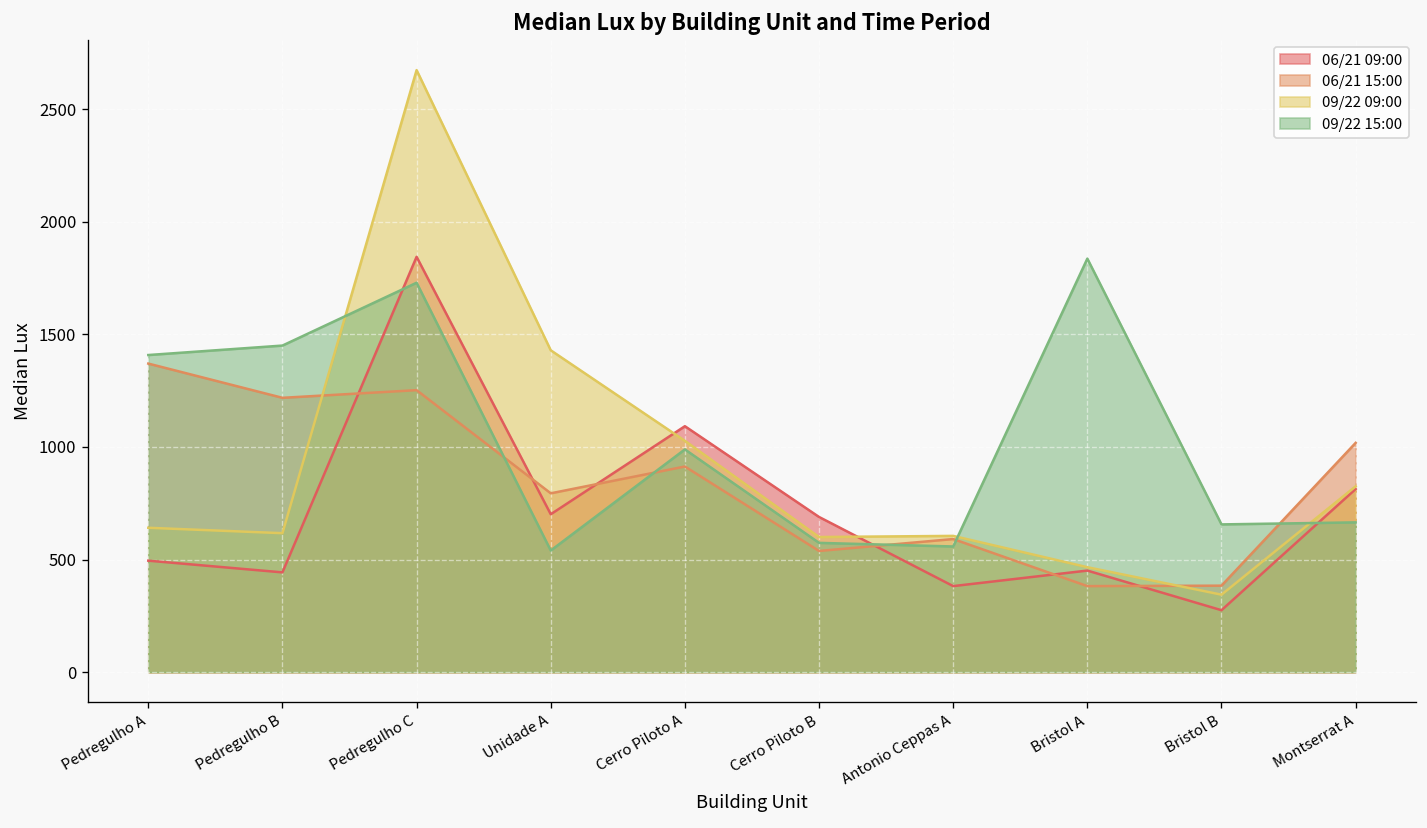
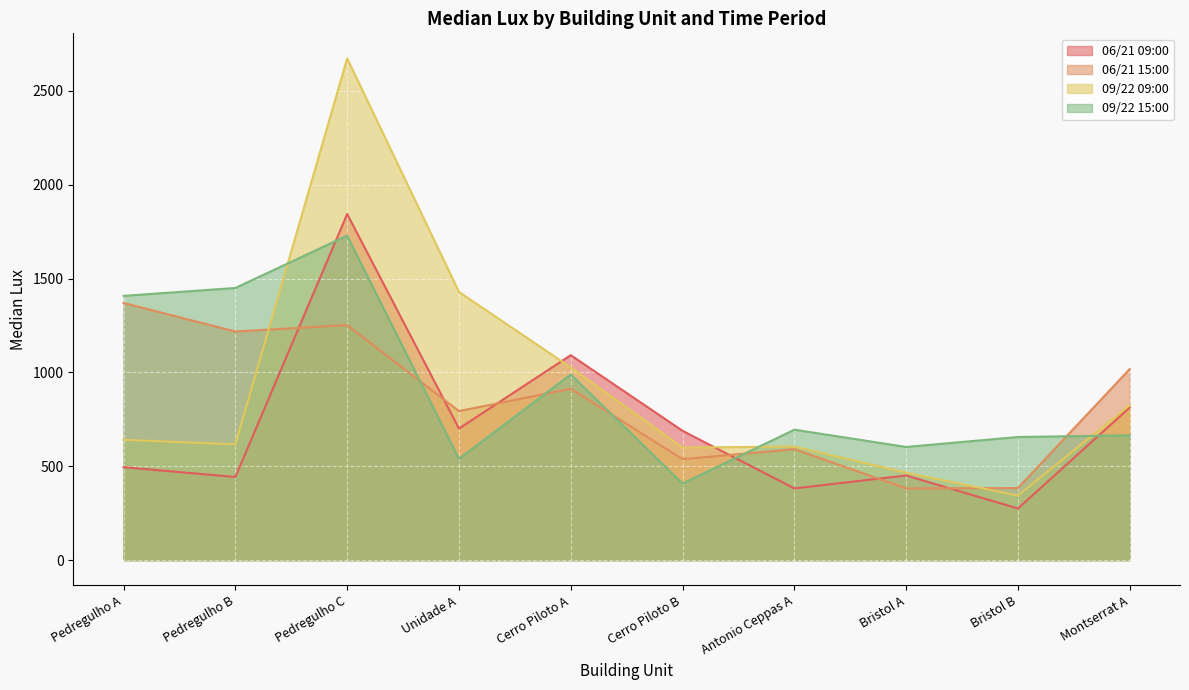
  {
    "09/22 15:00": {
      "Pedregulho A": 1410,
      "Pedregulho B": 1450,
      "Pedregulho C": 1730,
      "Unidade A": 540,
      "Cerro Piloto A": 990,
-     "Cerro Piloto B": 570,
-     "Antonio Ceppas A": 560,
-     "Bristol A": 1840,
+     "Cerro Piloto B": 410,
+     "Antonio Ceppas A": 700,
+     "Bristol A": 600,
      "Bristol B": 660,
      "Montserrat A": 670
    }
  }
